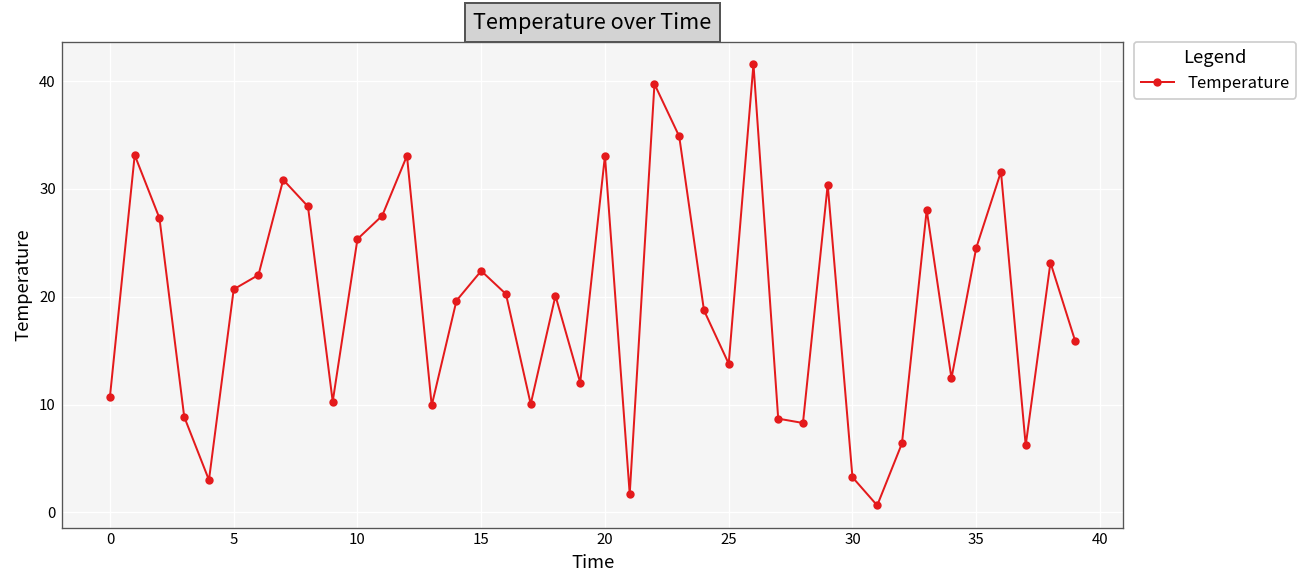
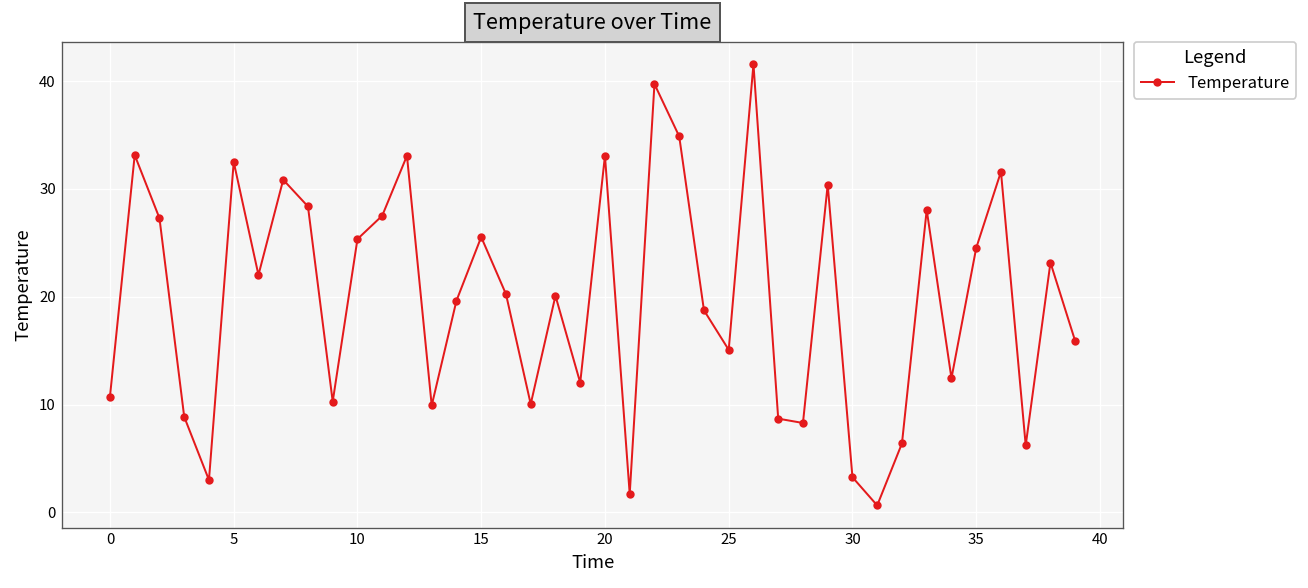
  {
    "0": 11,
-   "5": 21,
+   "5": 33,
    "10": 25,
-   "15": 22,
+   "15": 26,
    "20": 33,
-   "25": 14,
+   "25": 15,
    "30": 3,
    "35": 25
  }
